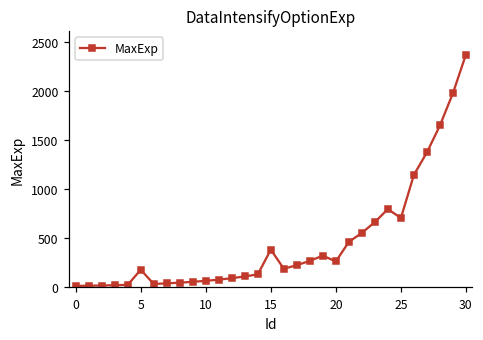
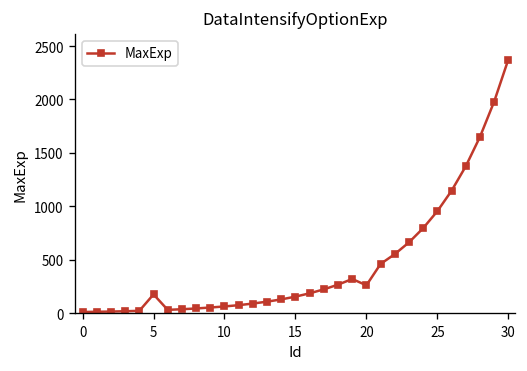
  {
    "0": 0,
    "5": 200,
    "10": 100,
-   "15": 400,
+   "15": 200,
    "20": 300,
-   "25": 700,
+   "25": 1000,
    "30": 2400
  }
